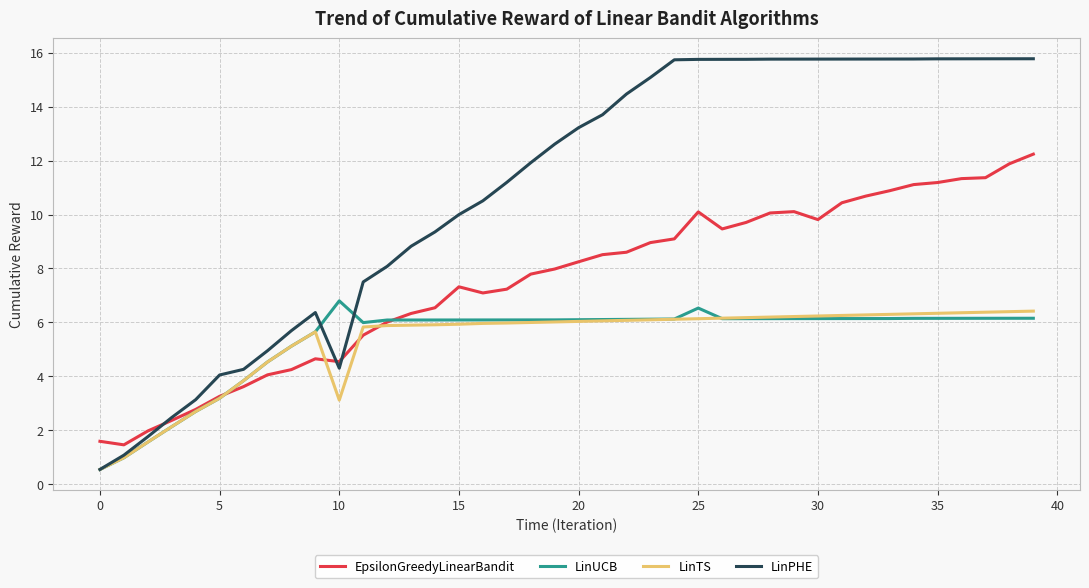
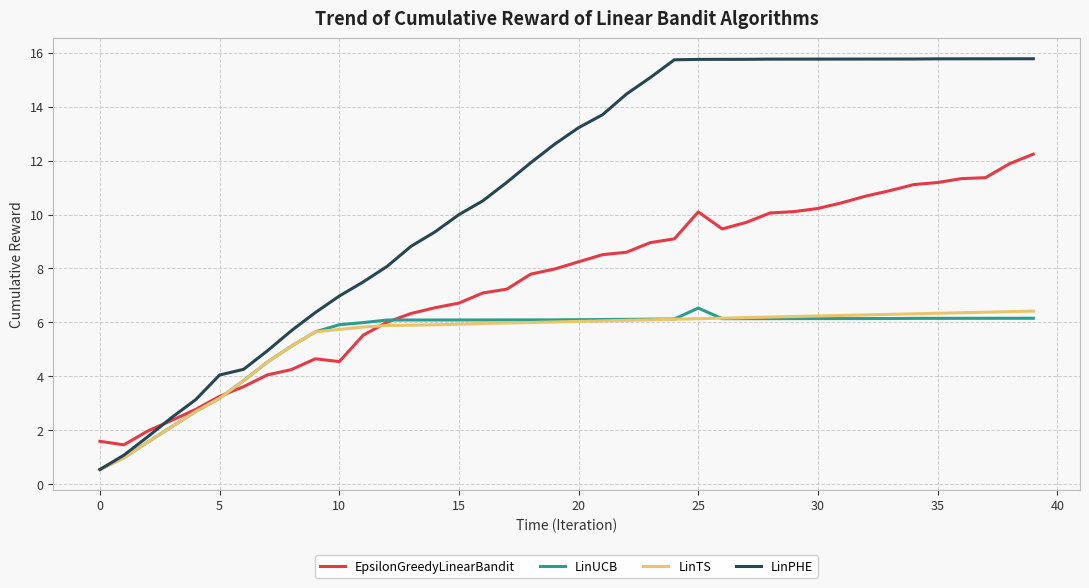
  {
    "EpsilonGreedyLinearBandit": {
      "0": 1.6,
      "10": 4.5,
-     "15": 7.3,
+     "15": 6.7,
      "20": 8.2,
      "25": 10.1,
-     "30": 9.8,
+     "30": 10.2,
      "35": 11.2
    },
    "LinUCB": {
-     "10": 6.8,
+     "10": 5.9,
      "15": 6.1,
      "25": 6.5,
      "30": 6.1,
      "35": 6.1
    },
    "LinTS": {
-     "10": 3.1,
+     "10": 5.7,
      "15": 5.9,
      "25": 6.1,
      "30": 6.2,
      "35": 6.3
    },
    "LinPHE": {
      "5": 4.0,
-     "10": 4.3,
+     "10": 7.0,
      "15": 10.0,
      "20": 13.2,
      "25": 15.8,
      "30": 15.8,
      "35": 15.8
    }
  }
